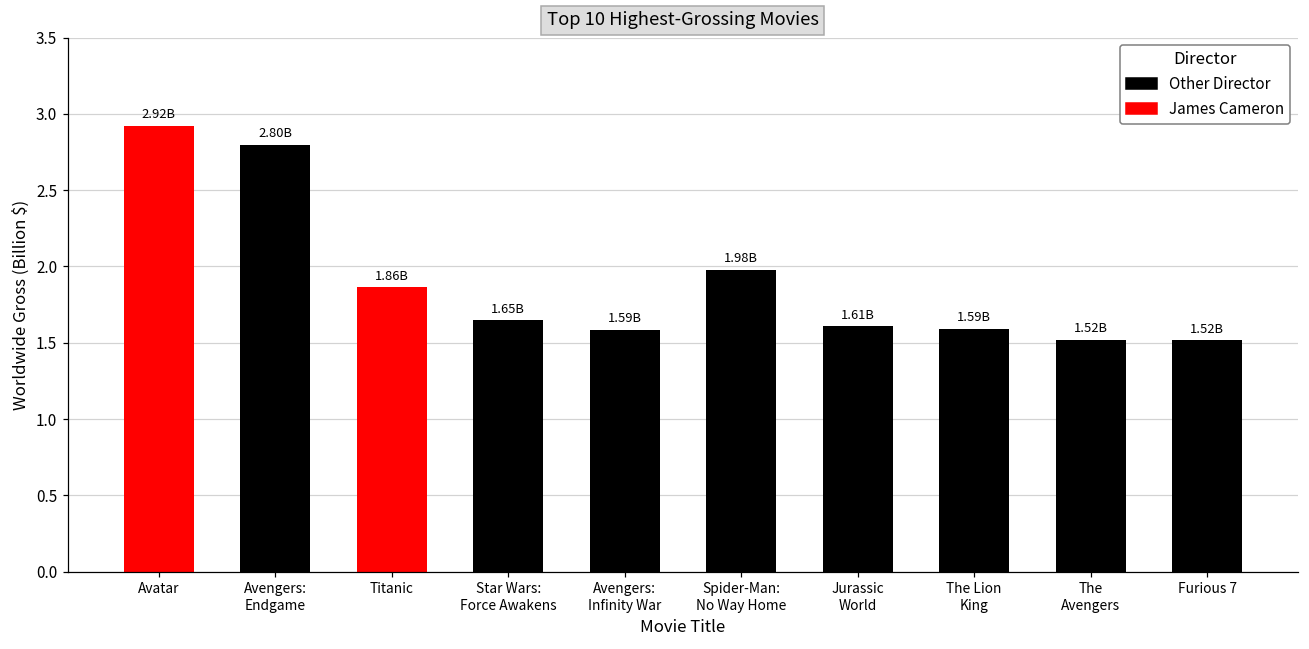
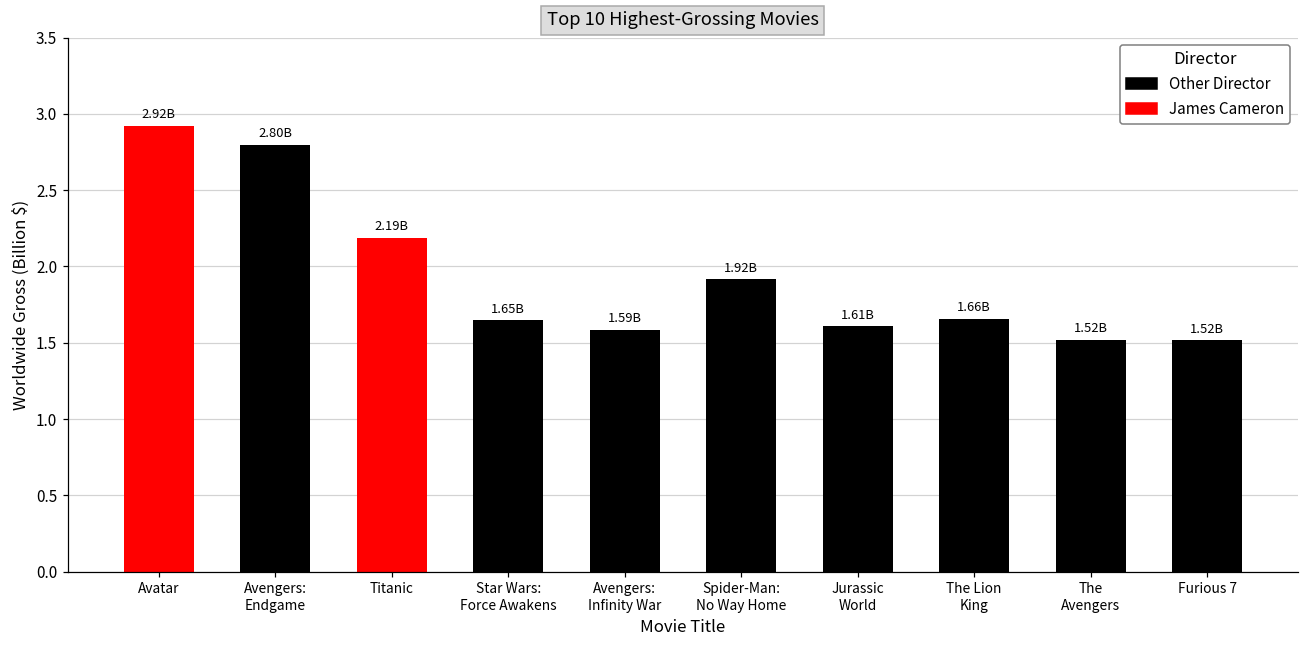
  {
    "Avatar": "2.92B",
    "Avengers: Endgame": "2.80B",
-   "Titanic": "1.86B",
+   "Titanic": "2.19B",
    "Star Wars: Force Awakens": "1.65B",
    "Avengers: Infinity War": "1.59B",
-   "Spider-Man: No Way Home": "1.98B",
+   "Spider-Man: No Way Home": "1.92B",
    "Jurassic World": "1.61B",
-   "The Lion King": "1.59B",
+   "The Lion King": "1.66B",
    "The Avengers": "1.52B",
    "Furious 7": "1.52B"
  }
